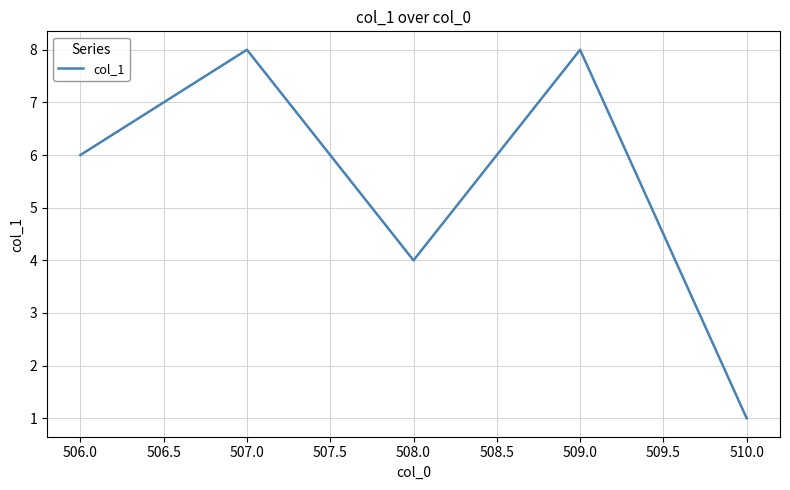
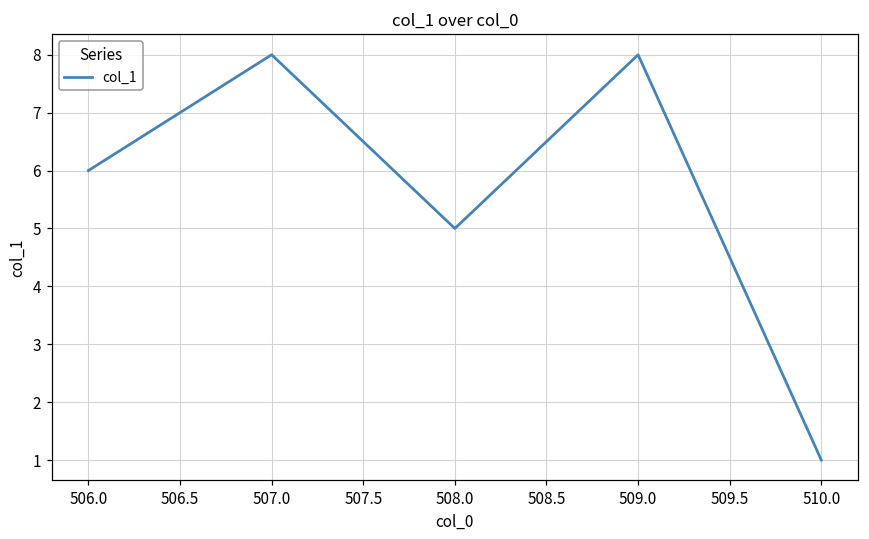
  {
    "506.0": 6,
    "507.0": 8,
-   "508.0": 4,
+   "508.0": 5,
    "509.0": 8,
    "510.0": 1
  }
